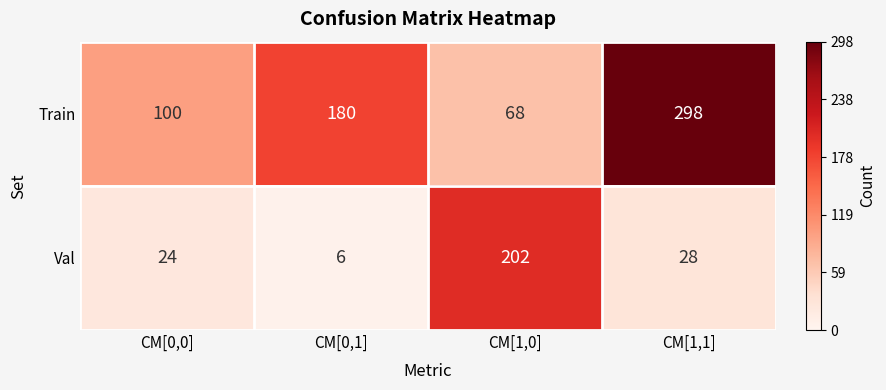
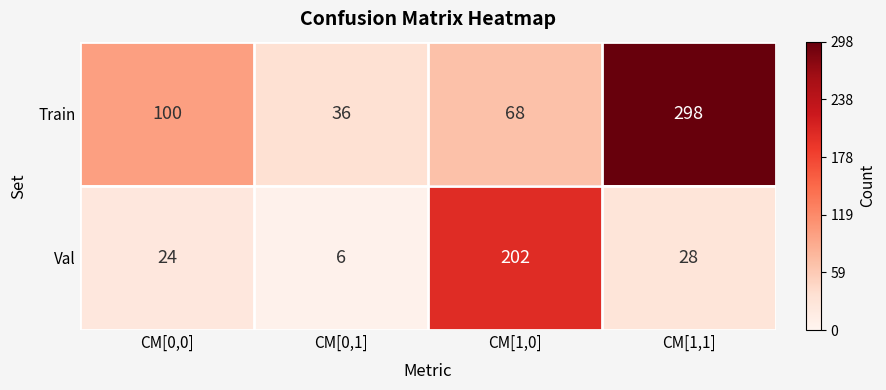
  {
    "Train": {
      "CM[0,0]": 100,
-     "CM[0,1]": 180,
+     "CM[0,1]": 36,
      "CM[1,0]": 68,
      "CM[1,1]": 298
    },
    "Val": {
      "CM[0,0]": 24,
      "CM[0,1]": 6,
      "CM[1,0]": 202,
      "CM[1,1]": 28
    }
  }
